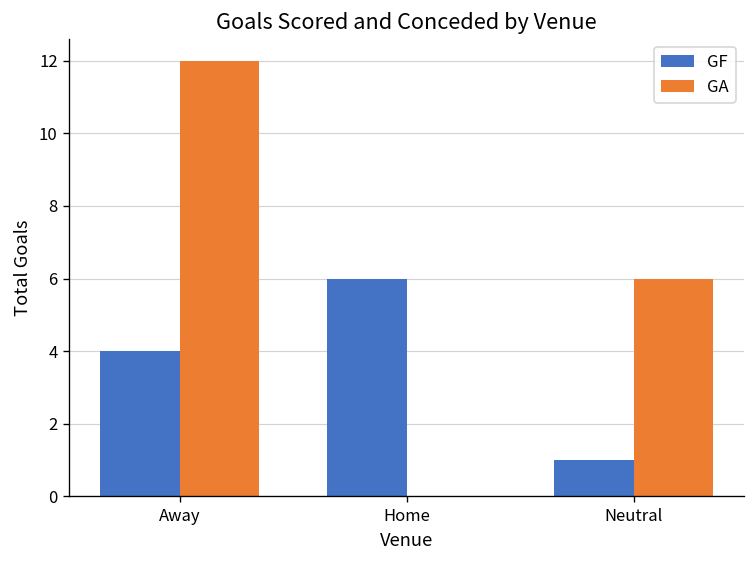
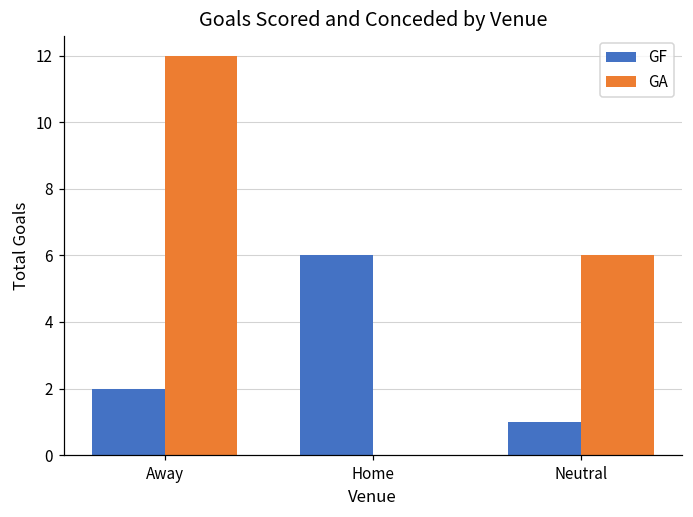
  {
    "GF": {
-     "Away": 4,
+     "Away": 2,
      "Home": 6,
      "Neutral": 1
    },
    "GA": {
      "Away": 12,
      "Home": 0,
      "Neutral": 6
    }
  }
